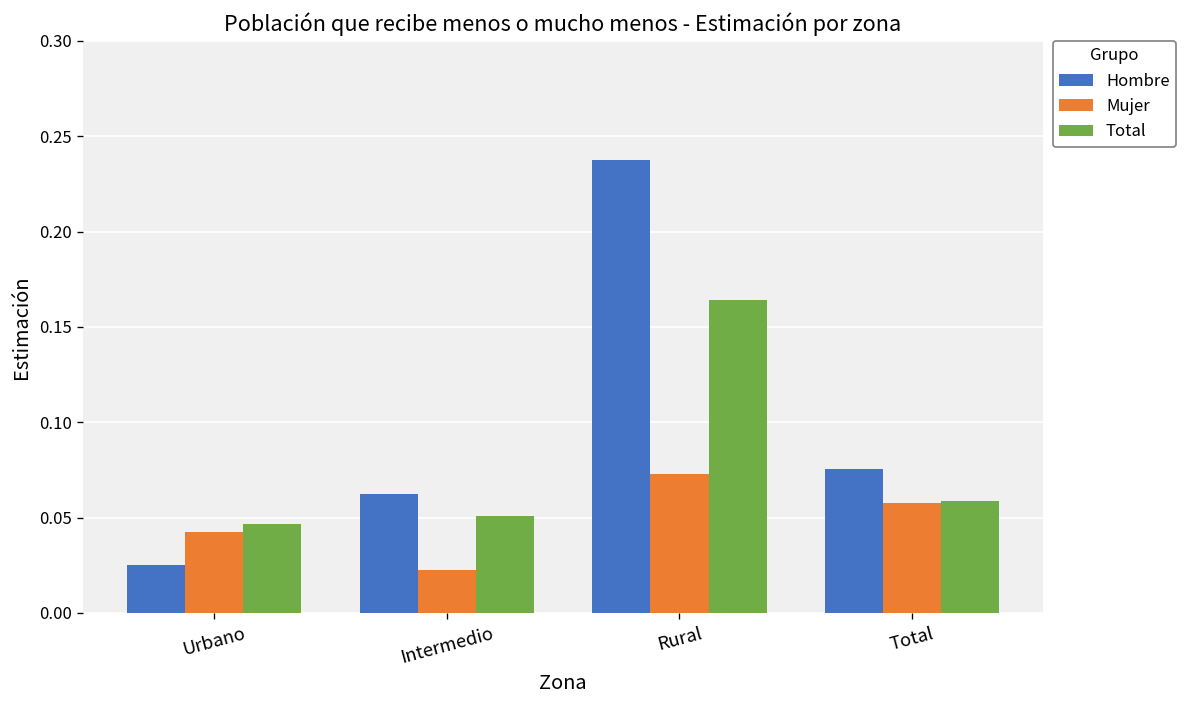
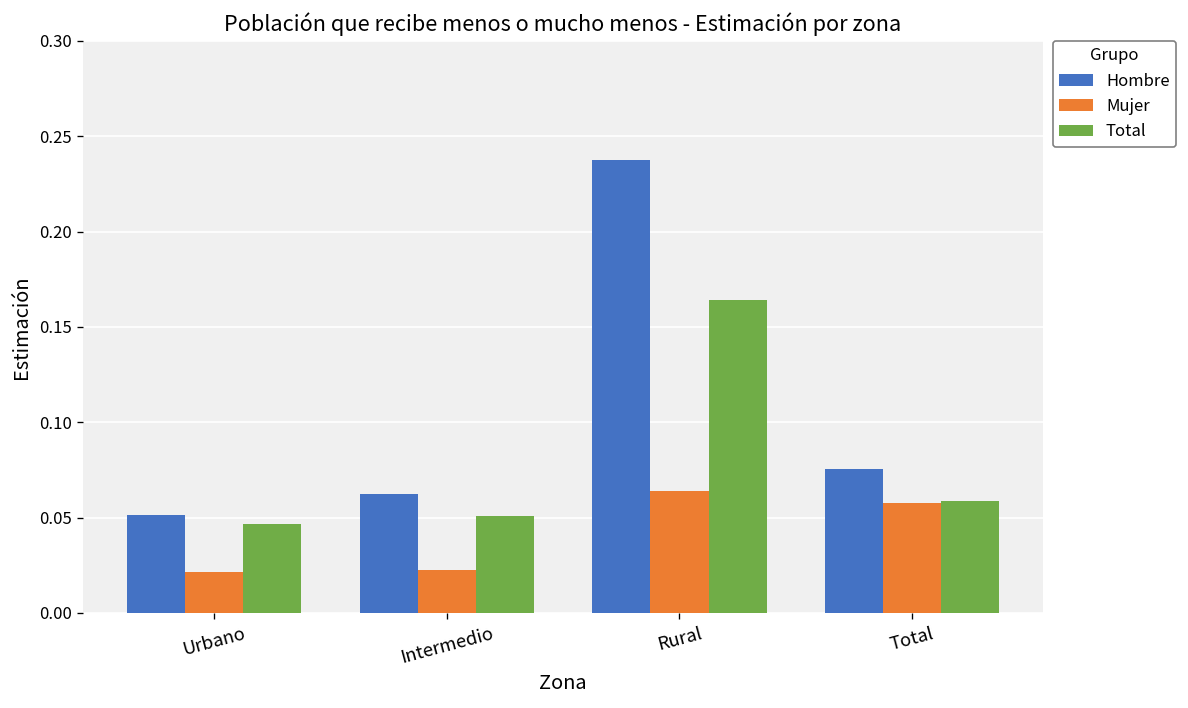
  {
    "Hombre": {
-     "Urbano": 0.025,
+     "Urbano": 0.051,
      "Intermedio": 0.063,
      "Rural": 0.237,
      "Total": 0.075
    },
    "Mujer": {
-     "Urbano": 0.042,
+     "Urbano": 0.021,
      "Intermedio": 0.022,
-     "Rural": 0.073,
+     "Rural": 0.064,
      "Total": 0.058
    },
    "Total": {
      "Urbano": 0.046,
      "Intermedio": 0.051,
      "Rural": 0.164,
      "Total": 0.059
    }
  }
